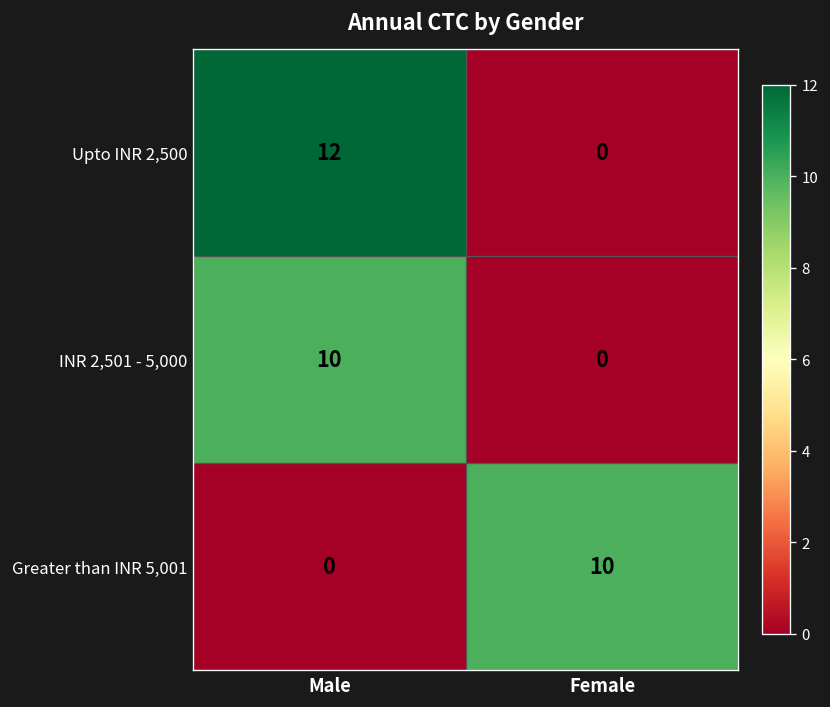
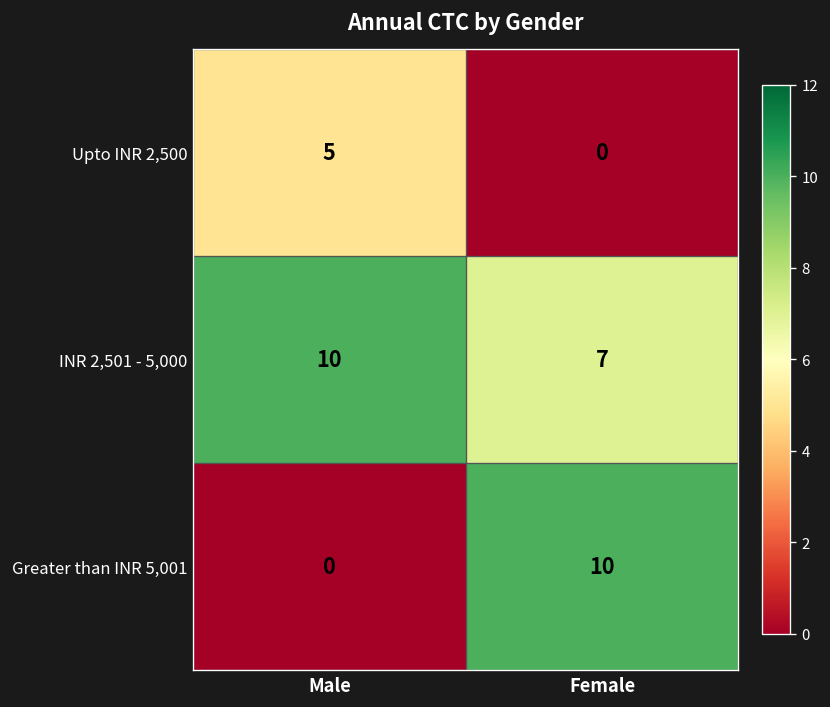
  {
    "Upto INR 2,500": {
-     "Male": 12,
+     "Male": 5,
      "Female": 0
    },
    "INR 2,501 - 5,000": {
      "Male": 10,
-     "Female": 0
+     "Female": 7
    },
    "Greater than INR 5,001": {
      "Male": 0,
      "Female": 10
    }
  }
